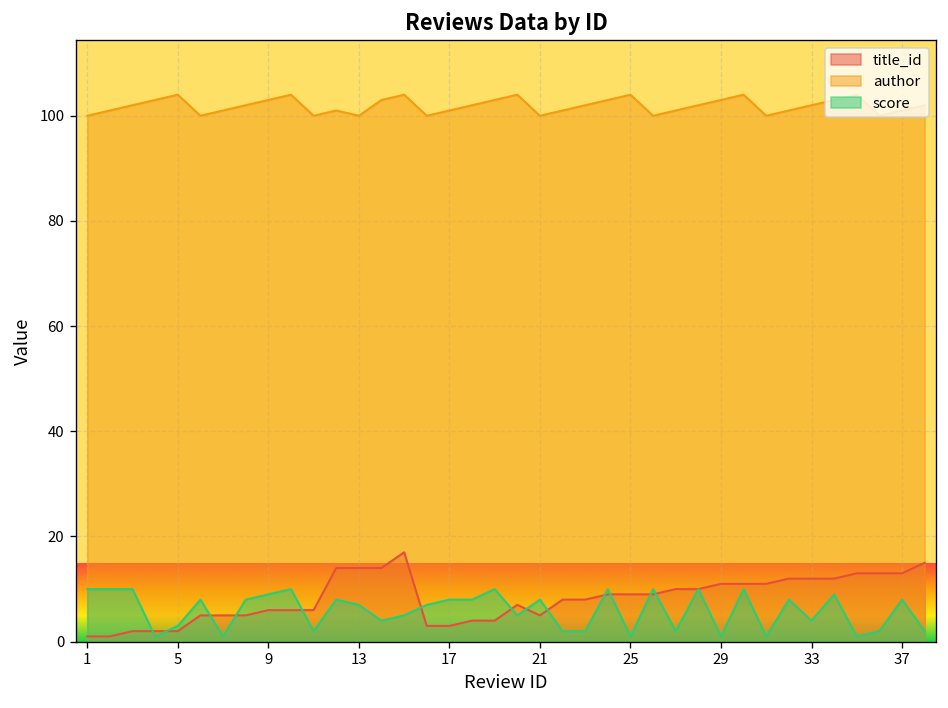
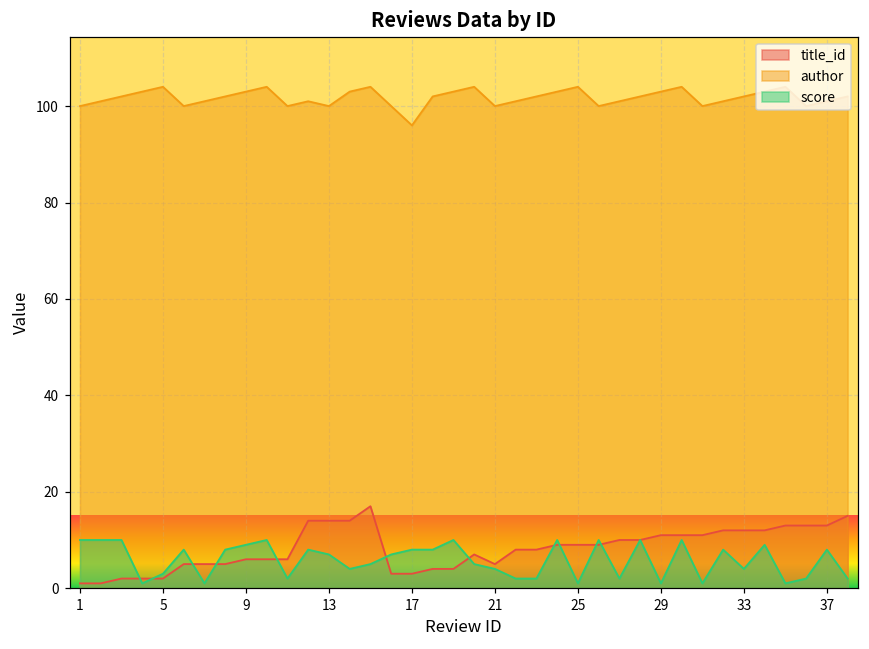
  {
    "title_id": {
      "1": 1,
      "5": 2,
      "9": 6,
      "13": 14,
      "17": 3,
      "21": 5,
      "25": 9,
      "29": 11,
      "33": 12,
      "37": 13
    },
    "author": {
      "1": 100,
      "5": 104,
      "9": 103,
      "13": 100,
-     "17": 101,
+     "17": 96,
      "21": 100,
      "25": 104,
      "29": 103,
      "33": 102
    },
    "score": {
      "1": 10,
      "5": 3,
      "9": 9,
      "13": 7,
      "17": 8,
-     "21": 8,
+     "21": 4,
      "25": 1,
      "29": 1,
      "33": 4,
      "37": 8
    }
  }
